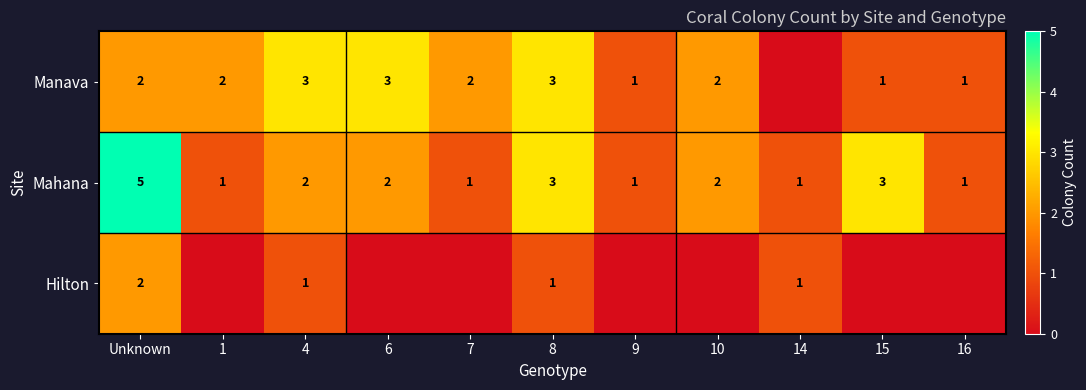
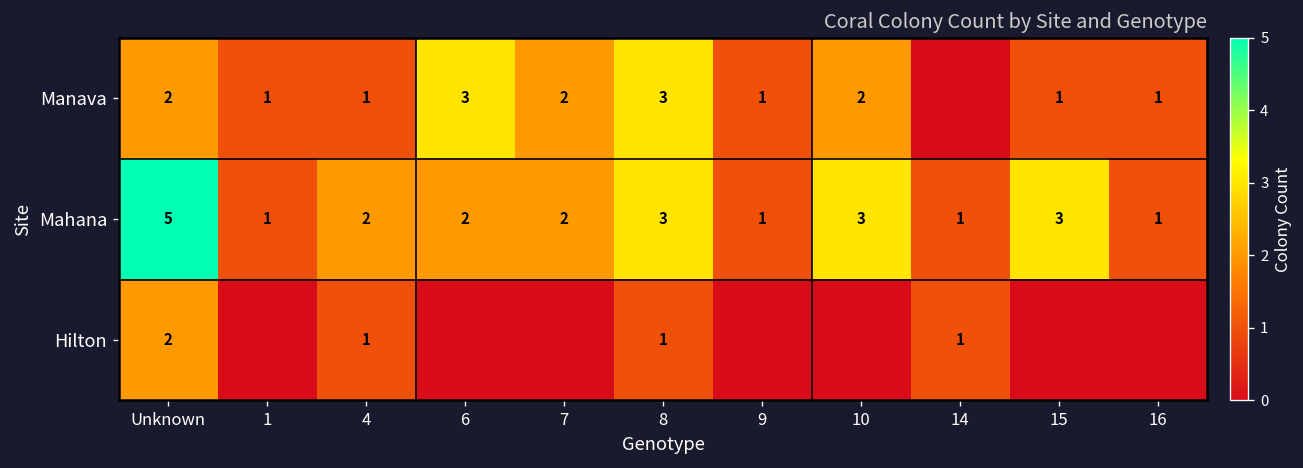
  {
    "Manava": {
      "Unknown": 2,
-     "1": 2,
-     "4": 3,
+     "1": 1,
+     "4": 1,
      "6": 3,
      "7": 2,
      "8": 3,
      "9": 1,
      "10": 2,
      "15": 1,
      "16": 1
    },
    "Mahana": {
      "Unknown": 5,
      "1": 1,
      "4": 2,
      "6": 2,
-     "7": 1,
+     "7": 2,
      "8": 3,
      "9": 1,
-     "10": 2,
+     "10": 3,
      "14": 1,
      "15": 3,
      "16": 1
    },
    "Hilton": {
      "Unknown": 2,
      "4": 1,
      "8": 1,
      "14": 1
    }
  }
